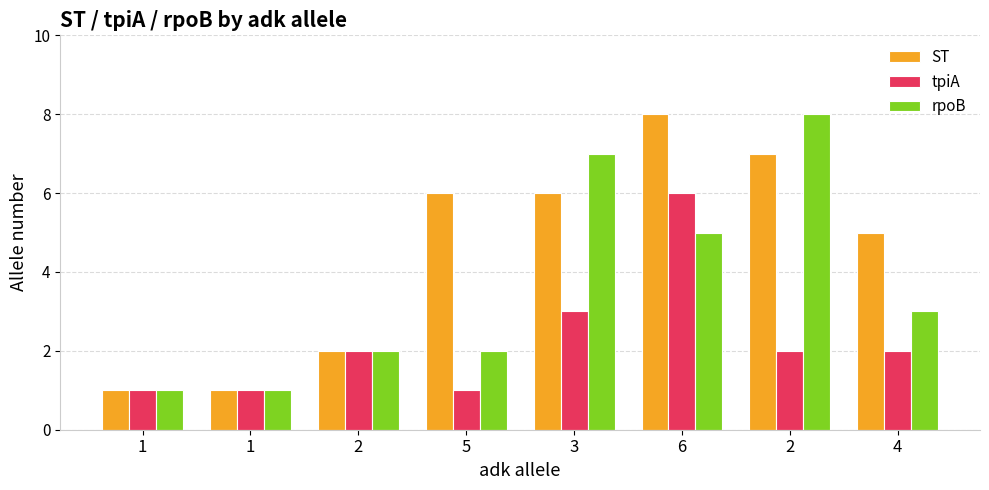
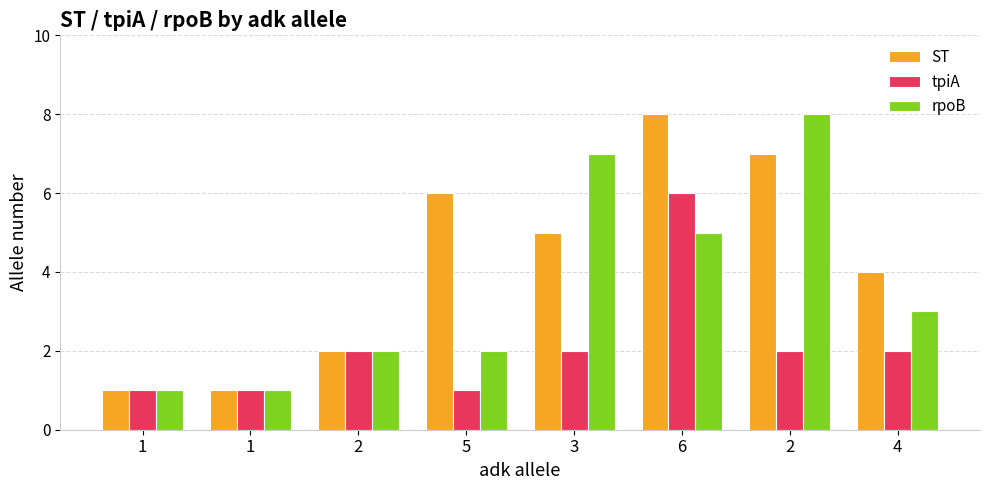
  {
    "ST": {
      "5": 6,
-     "3": 6,
+     "3": 5,
      "6": 8,
-     "4": 5
+     "4": 4
    },
    "tpiA": {
      "5": 1,
-     "3": 3,
+     "3": 2,
      "6": 6,
      "4": 2
    },
    "rpoB": {
      "5": 2,
      "3": 7,
      "6": 5,
      "4": 3
    }
  }
